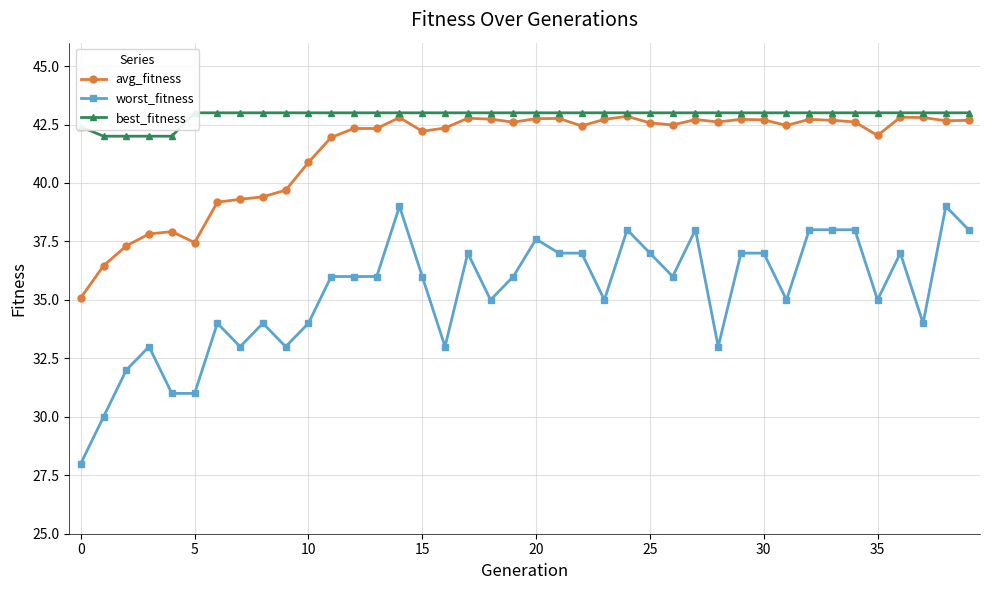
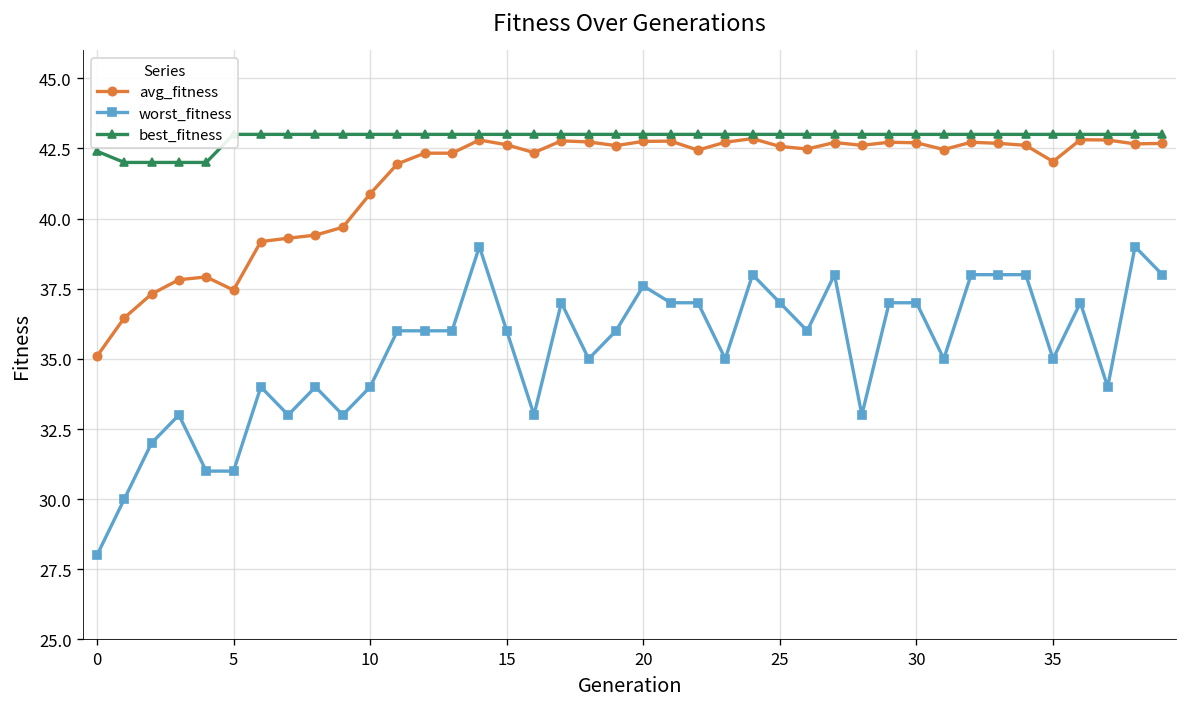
  {
    "avg_fitness": {
      "0": 35.1,
      "5": 37.5,
      "10": 40.9,
-     "15": 42.2,
+     "15": 42.6,
      "20": 42.8,
      "25": 42.6,
      "30": 42.7,
      "35": 42.0
    },
    "worst_fitness": {
      "0": 28.0,
      "5": 31.0,
      "10": 34.0,
      "15": 36.0,
      "20": 37.6,
      "25": 37.0,
      "30": 37.0,
      "35": 35.0
    },
    "best_fitness": {
      "10": 43.0,
      "15": 43.0,
      "20": 43.0,
      "25": 43.0,
      "30": 43.0,
      "35": 43.0
    }
  }
